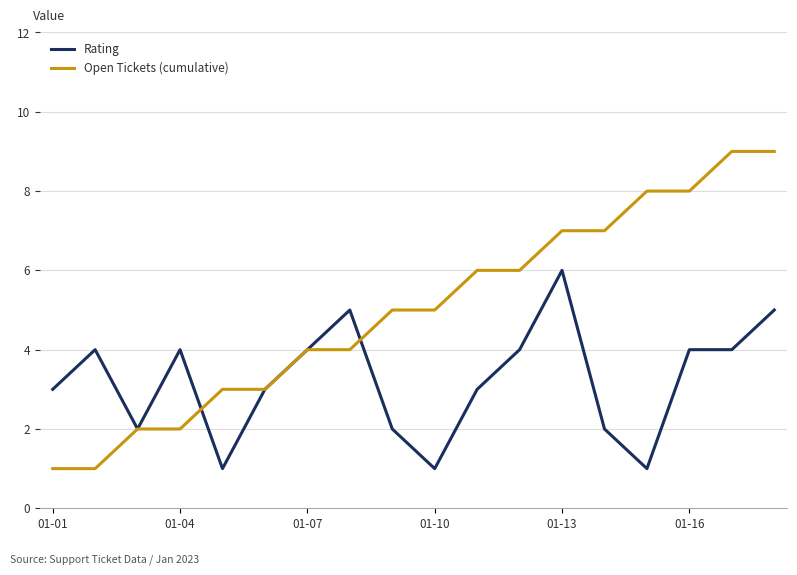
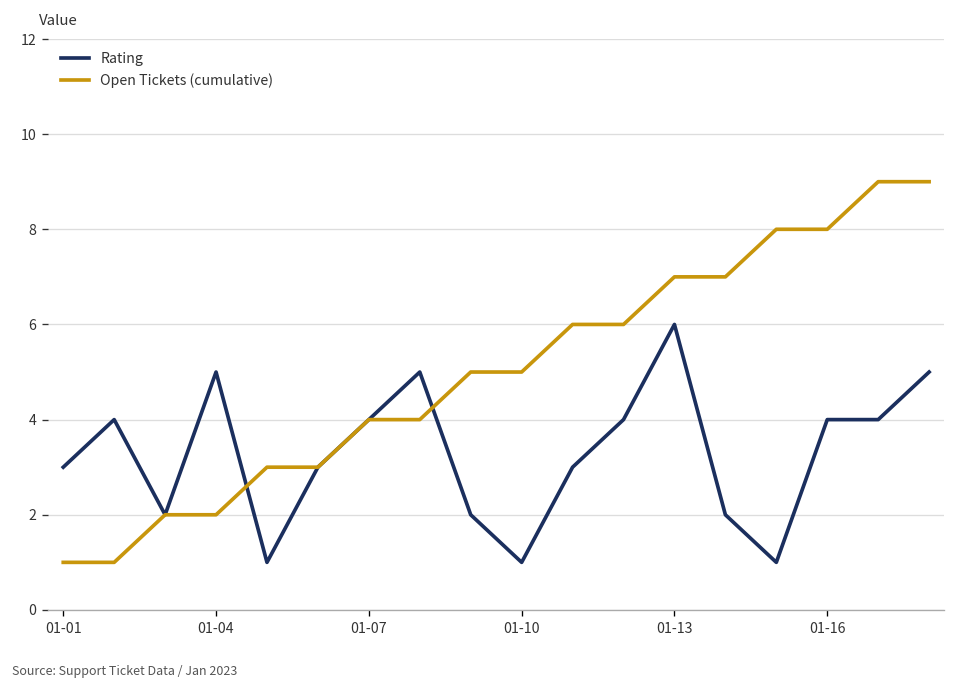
  {
    "Rating": {
      "01-01": 3,
-     "01-04": 4,
+     "01-04": 5,
      "01-10": 1,
      "01-13": 6,
      "01-16": 4
    },
    "Open Tickets (cumulative)": {
      "01-01": 1,
      "01-04": 2,
      "01-10": 5,
      "01-13": 7,
      "01-16": 8
    }
  }
